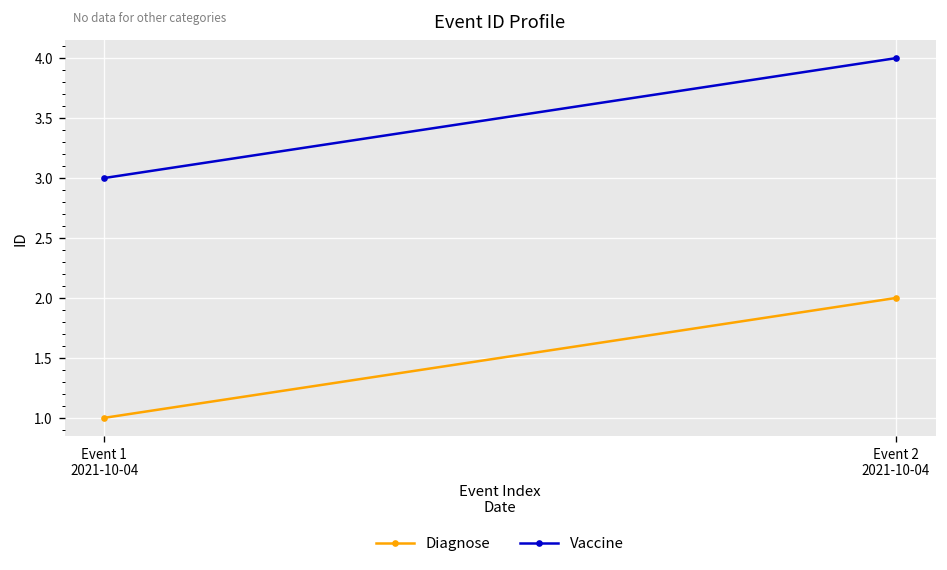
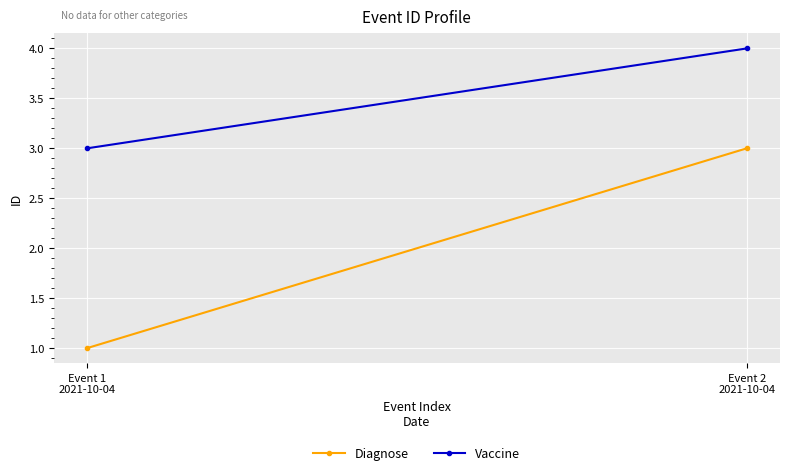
  {
    "Diagnose": {
      "Event 1 2021-10-04": 1,
-     "Event 2 2021-10-04": 2
+     "Event 2 2021-10-04": 3
    },
    "Vaccine": {
      "Event 1 2021-10-04": 3,
      "Event 2 2021-10-04": 4
    }
  }
